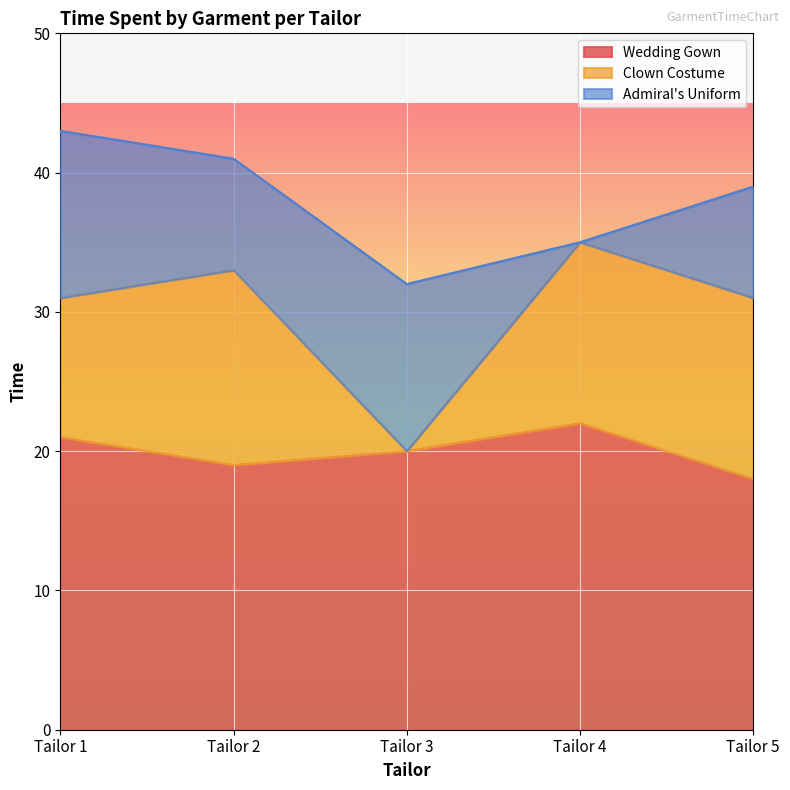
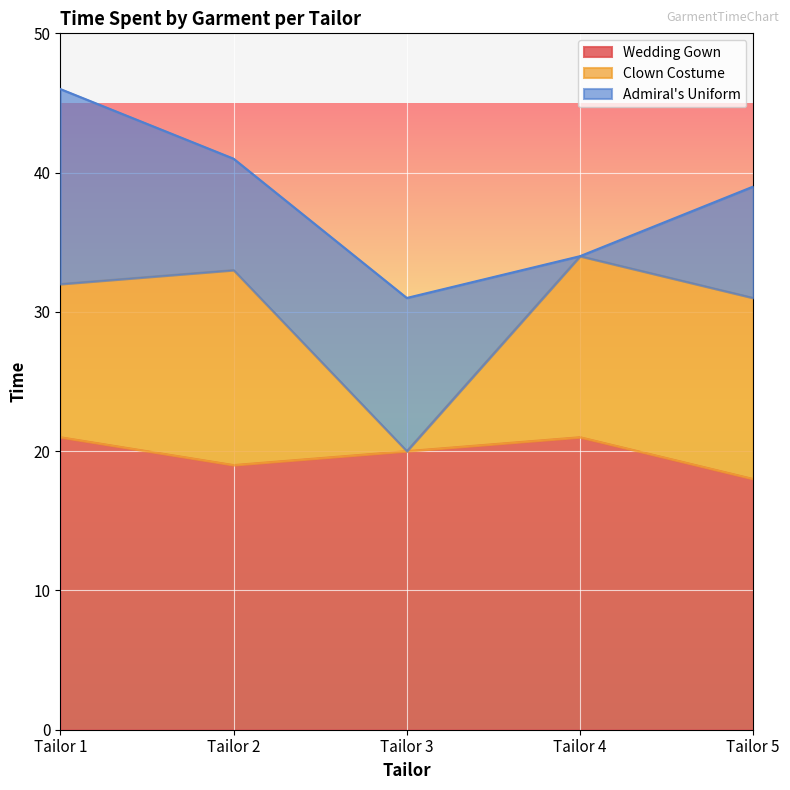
  {
    "Wedding Gown": {
      "Tailor 1": 21,
      "Tailor 2": 19,
-     "Tailor 4": 22,
+     "Tailor 4": 21,
      "Tailor 5": 18
    },
    "Clown Costume": {
-     "Tailor 1": 10,
+     "Tailor 1": 11,
      "Tailor 2": 14,
      "Tailor 5": 13
    },
    "Admiral's Uniform": {
-     "Tailor 1": 12,
+     "Tailor 1": 14,
      "Tailor 2": 8,
-     "Tailor 3": 12,
+     "Tailor 3": 11,
      "Tailor 5": 8
    }
  }
